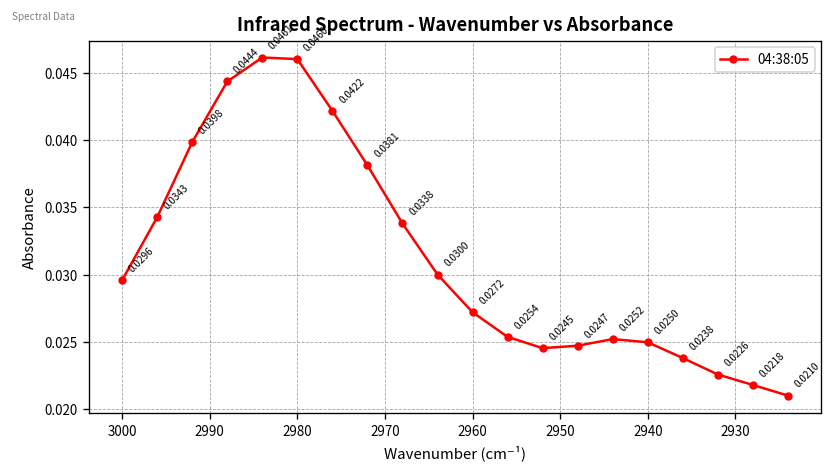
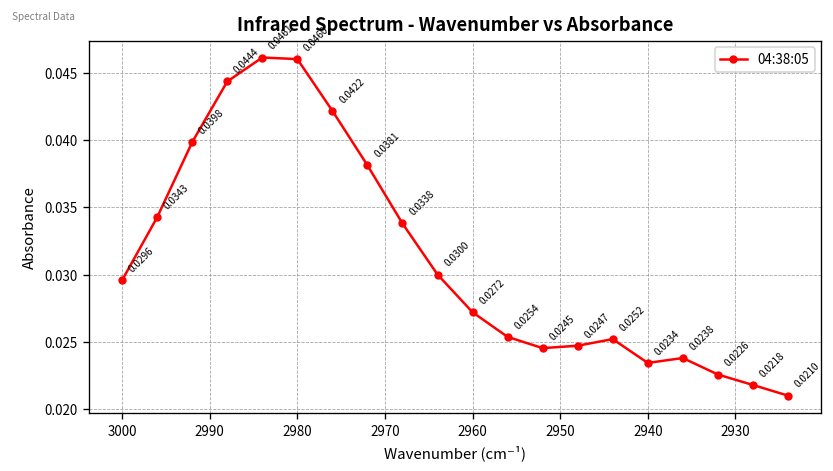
  {
    "3000": 0.0296,
    "2980": 0.0460,
    "2960": 0.0272,
-   "2940": 0.0250
+   "2940": 0.0234
  }
